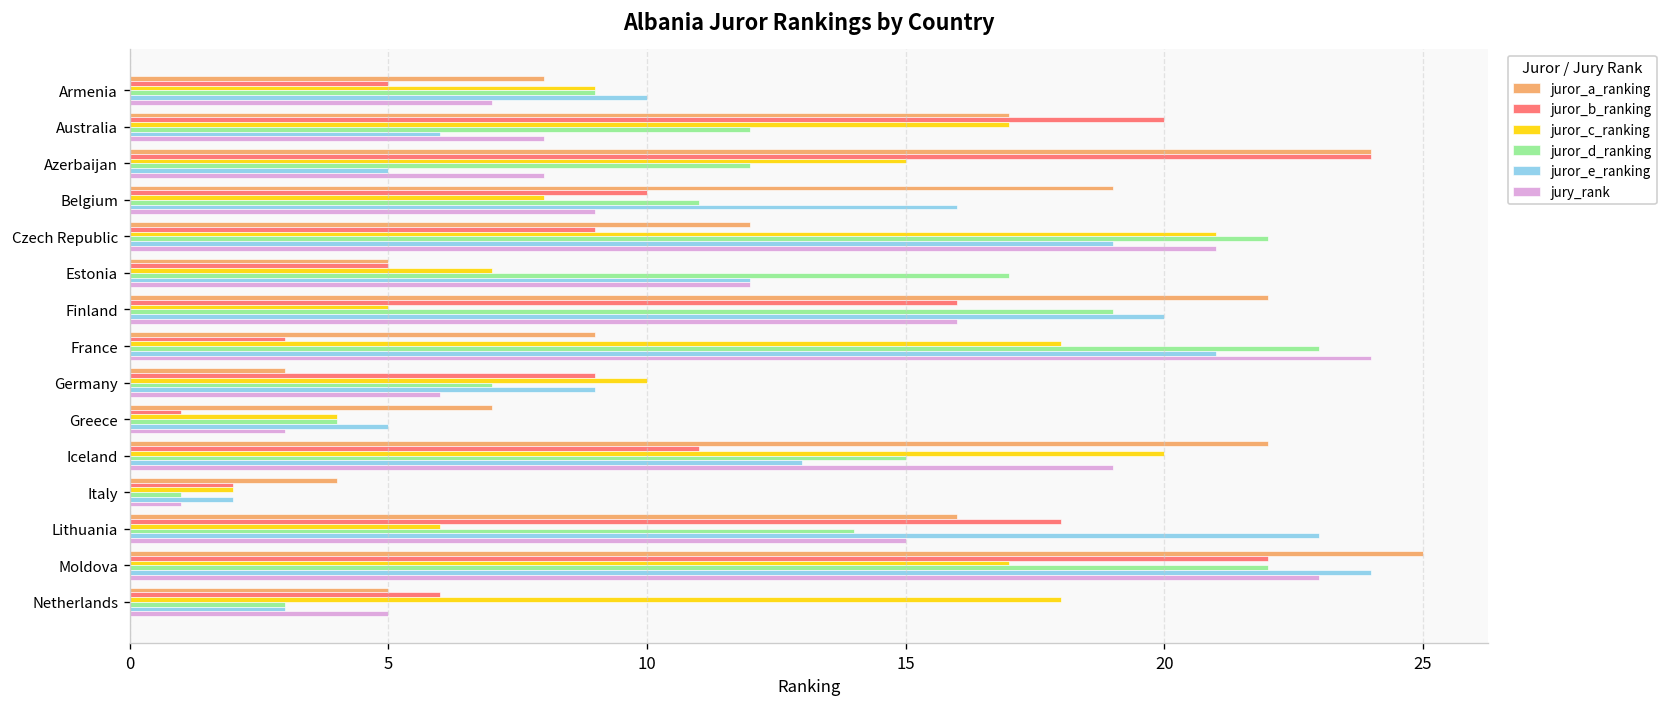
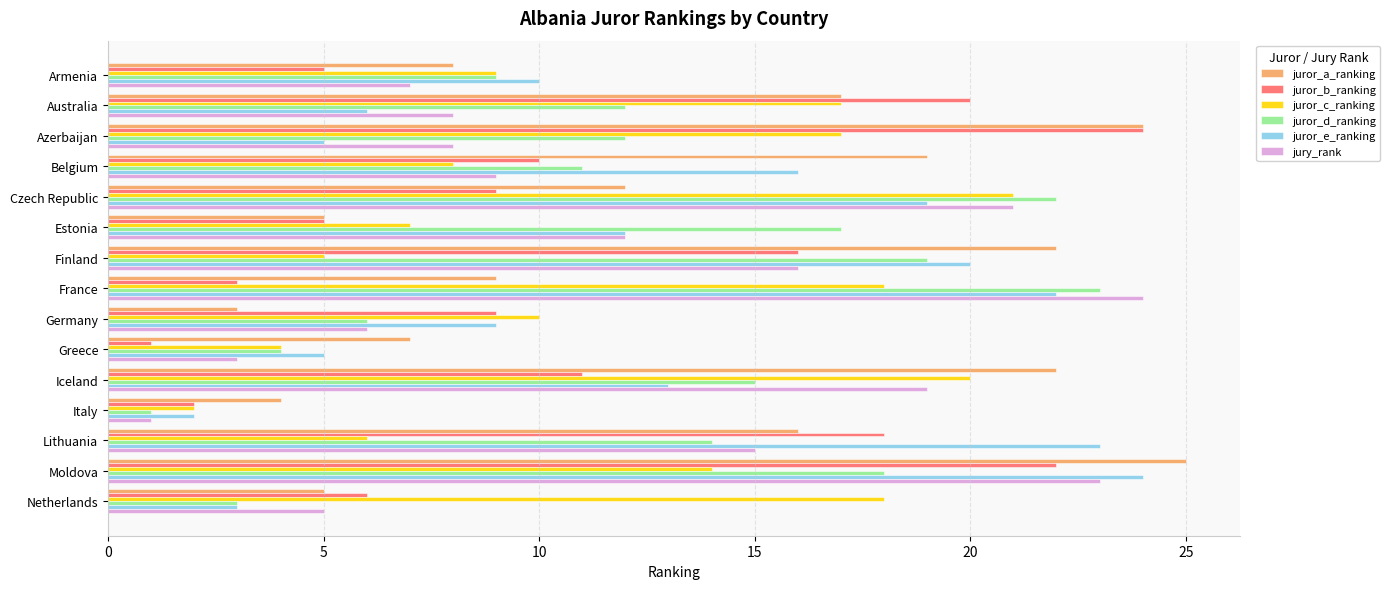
  {
    "juror_c_ranking": {
      "Armenia": 9,
      "Australia": 17,
-     "Azerbaijan": 15,
+     "Azerbaijan": 17,
      "Belgium": 8,
      "Czech Republic": 21,
      "Estonia": 7,
      "Finland": 5,
      "France": 18,
      "Germany": 10,
      "Greece": 4,
      "Iceland": 20,
      "Italy": 2,
      "Lithuania": 6,
-     "Moldova": 17,
+     "Moldova": 14,
      "Netherlands": 18
    },
    "juror_d_ranking": {
      "Armenia": 9,
      "Australia": 12,
      "Azerbaijan": 12,
      "Belgium": 11,
      "Czech Republic": 22,
      "Estonia": 17,
      "Finland": 19,
      "France": 23,
-     "Germany": 7,
+     "Germany": 6,
      "Greece": 4,
      "Iceland": 15,
      "Italy": 1,
      "Lithuania": 14,
-     "Moldova": 22,
+     "Moldova": 18,
      "Netherlands": 3
    },
    "juror_e_ranking": {
      "Armenia": 10,
      "Australia": 6,
      "Azerbaijan": 5,
      "Belgium": 16,
      "Czech Republic": 19,
      "Estonia": 12,
      "Finland": 20,
-     "France": 21,
+     "France": 22,
      "Germany": 9,
      "Greece": 5,
      "Iceland": 13,
      "Italy": 2,
      "Lithuania": 23,
      "Moldova": 24,
      "Netherlands": 3
    },
    "jury_rank": {
      "Armenia": 7,
      "Australia": 8,
      "Azerbaijan": 8,
      "Belgium": 9,
      "Czech Republic": 21,
      "Estonia": 12,
      "Finland": 16,
      "France": 24,
      "Germany": 6,
      "Greece": 3,
      "Iceland": 19,
      "Italy": 1,
      "Lithuania": 15,
      "Moldova": 23,
      "Netherlands": 5
    }
  }
